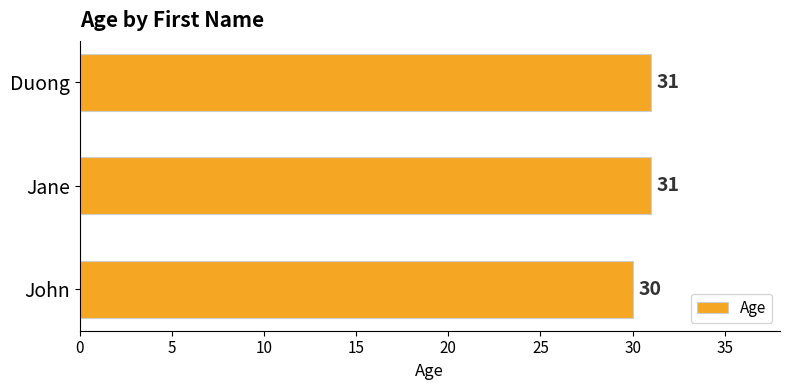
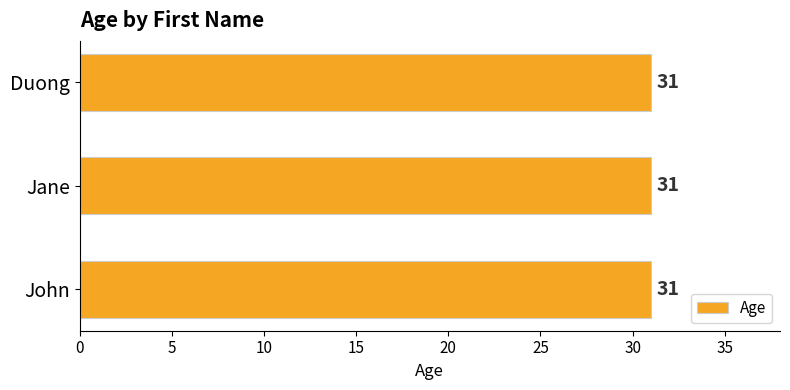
  {
    "Duong": 31,
    "Jane": 31,
-   "John": 30
+   "John": 31
  }
